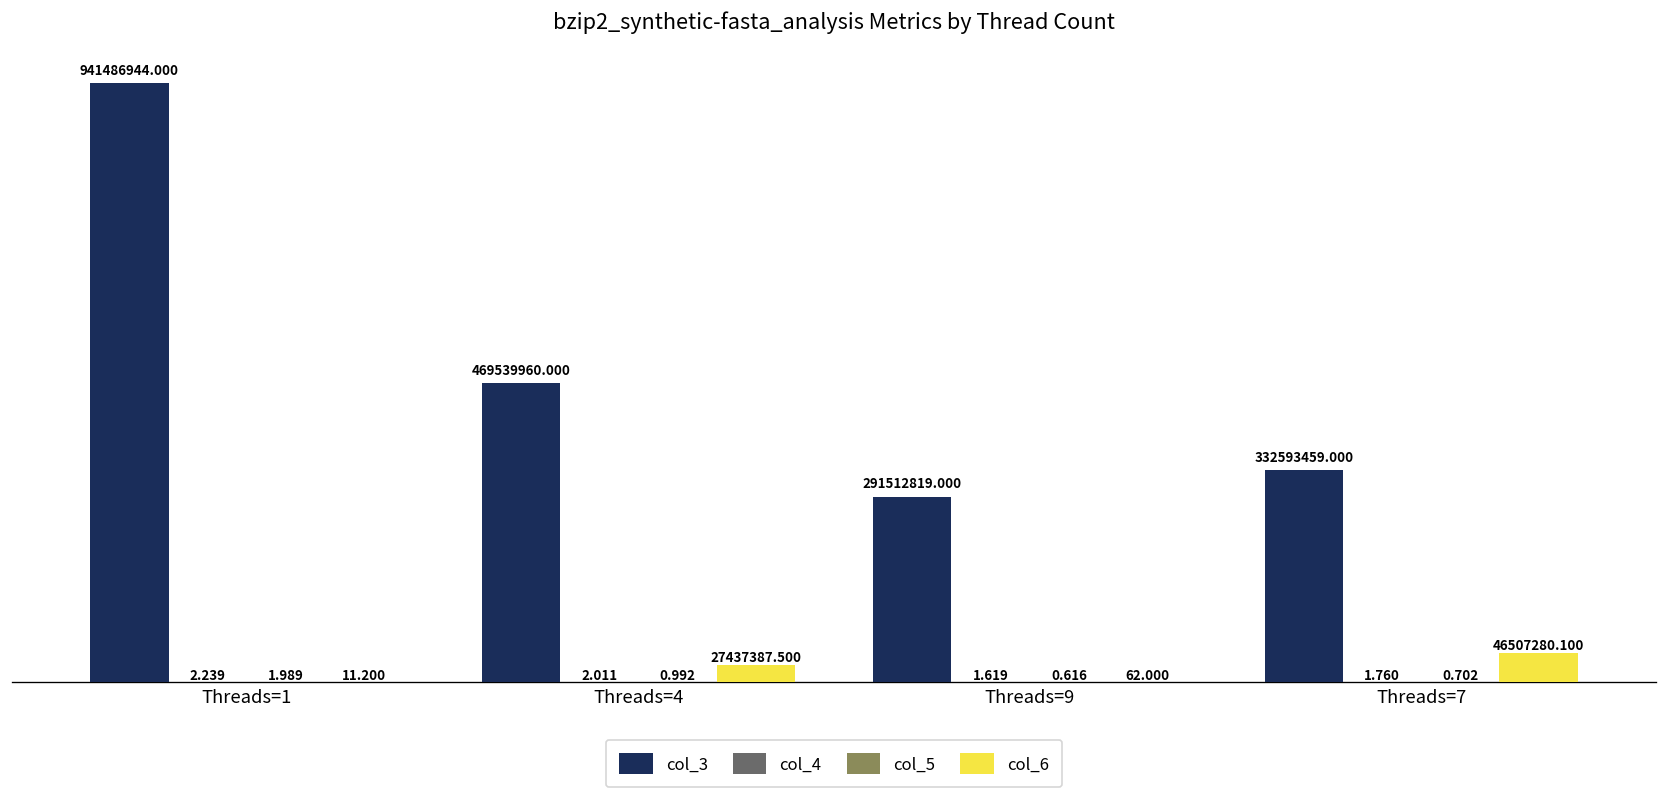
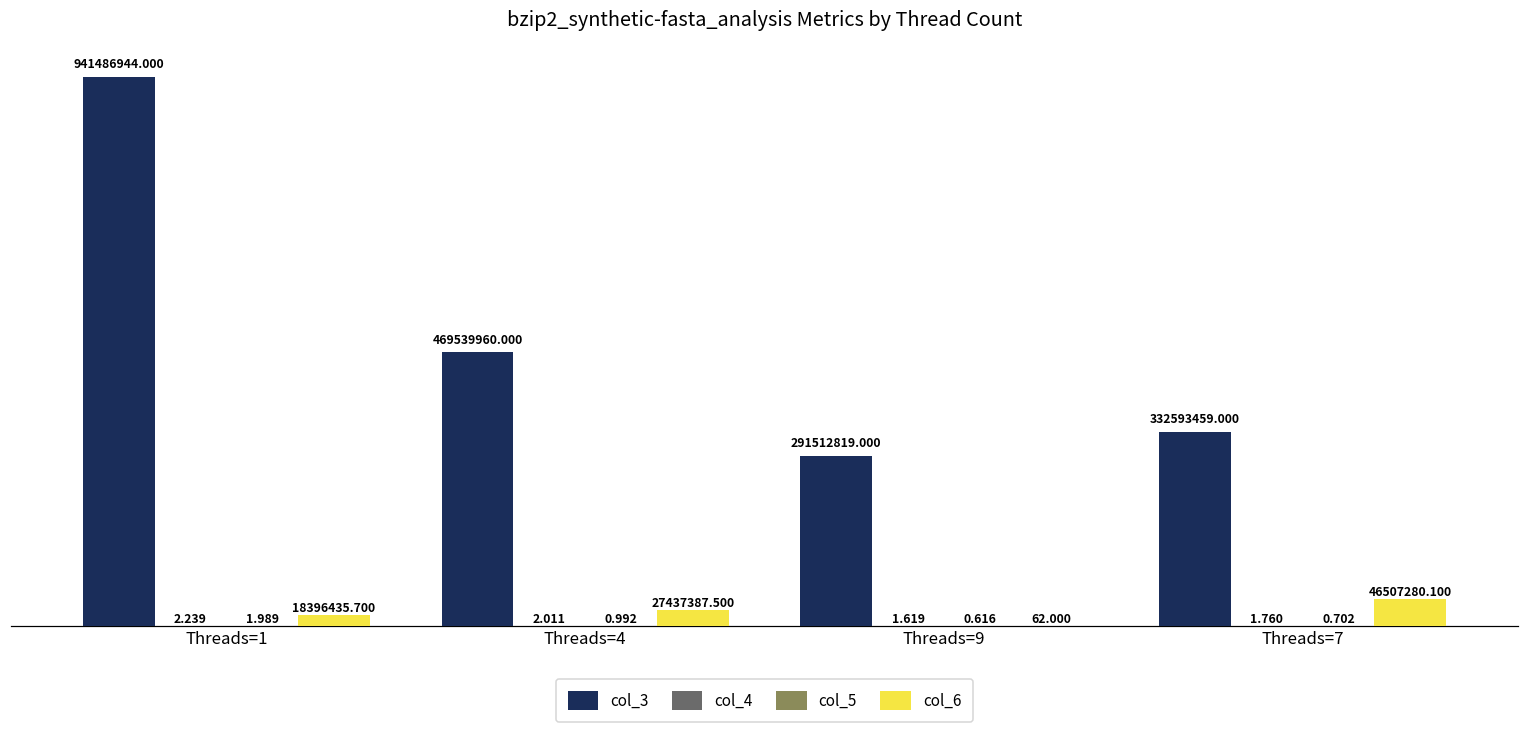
  {
    "col_3": {
      "Threads=1": 941486944.000,
      "Threads=4": 469539960.000,
      "Threads=9": 291512819.000,
      "Threads=7": 332593459.000
    },
    "col_6": {
-     "Threads=1": 11.200,
+     "Threads=1": 18396435.700,
      "Threads=4": 27437387.500,
      "Threads=9": 62.000,
      "Threads=7": 46507280.100
    }
  }
